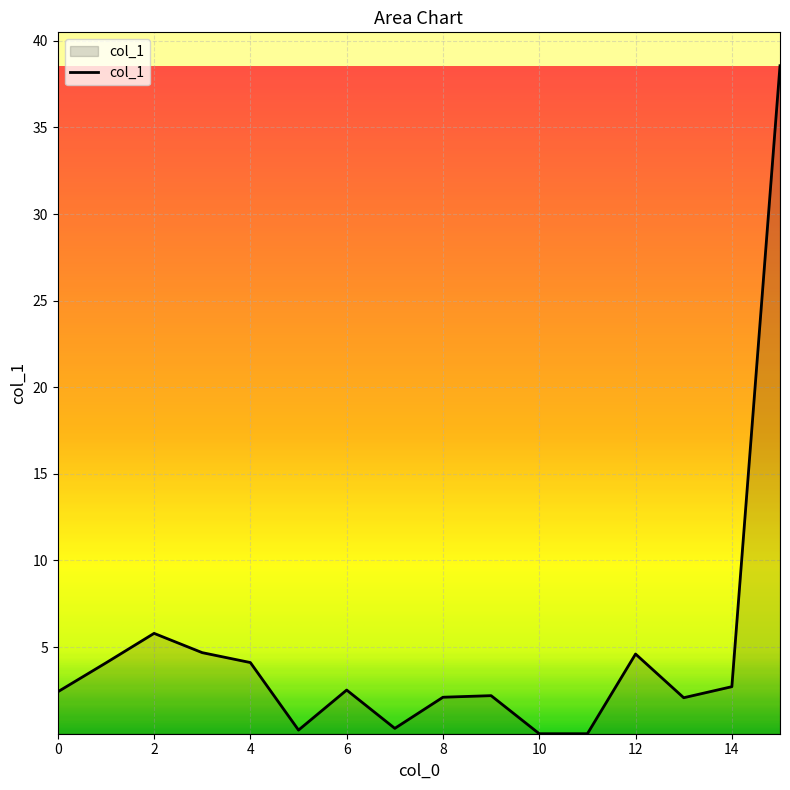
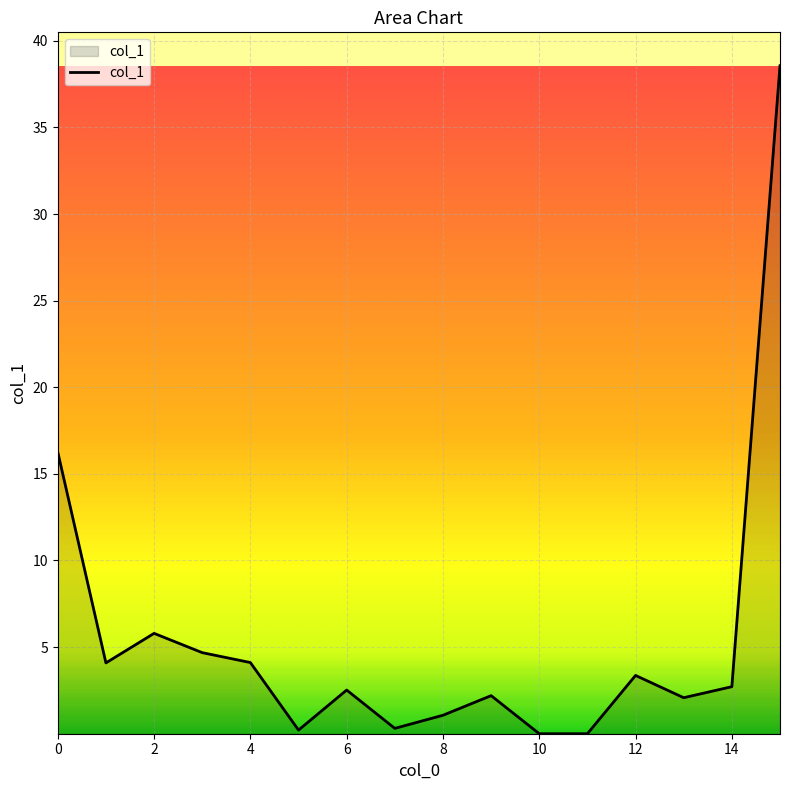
  {
-   "0": 2.4,
+   "0": 16.3,
    "2": 5.8,
    "4": 4.1,
    "6": 2.5,
-   "8": 2.1,
+   "8": 1.1,
    "10": 0.0,
-   "12": 4.6,
+   "12": 3.4,
    "14": 2.7
  }
